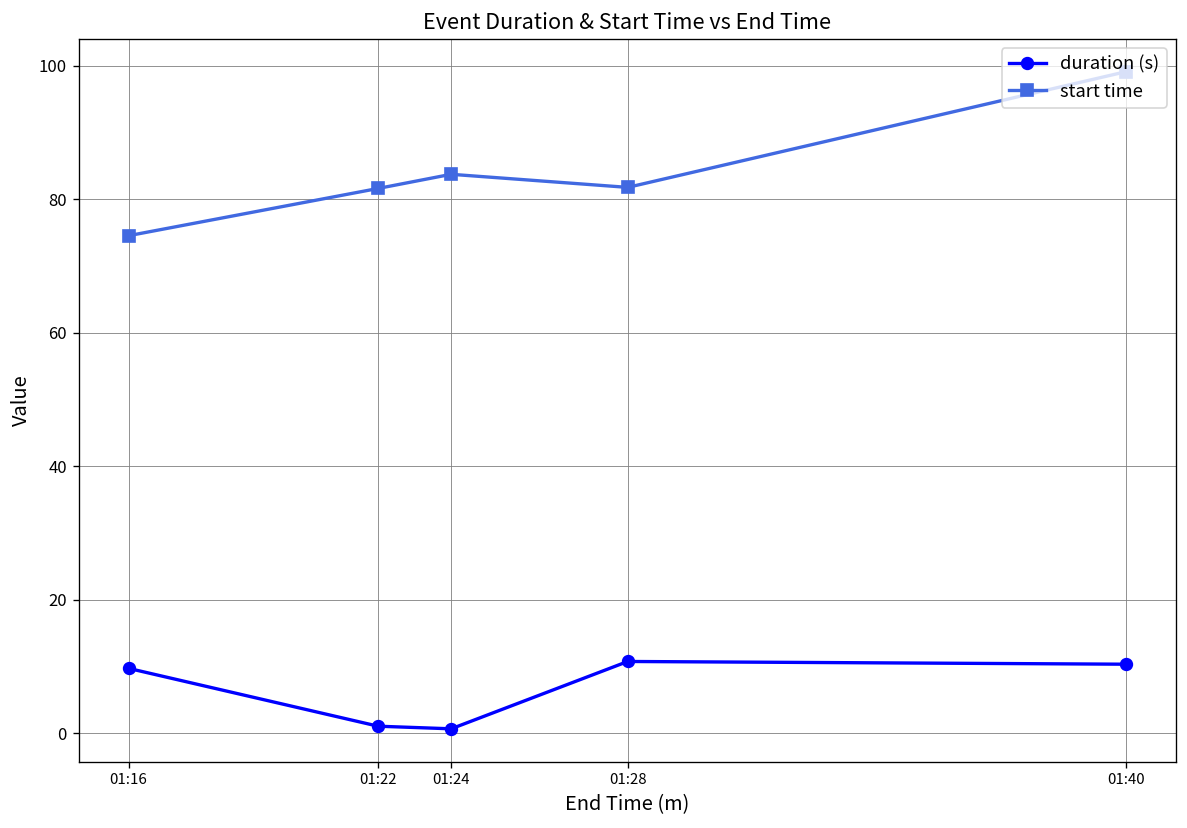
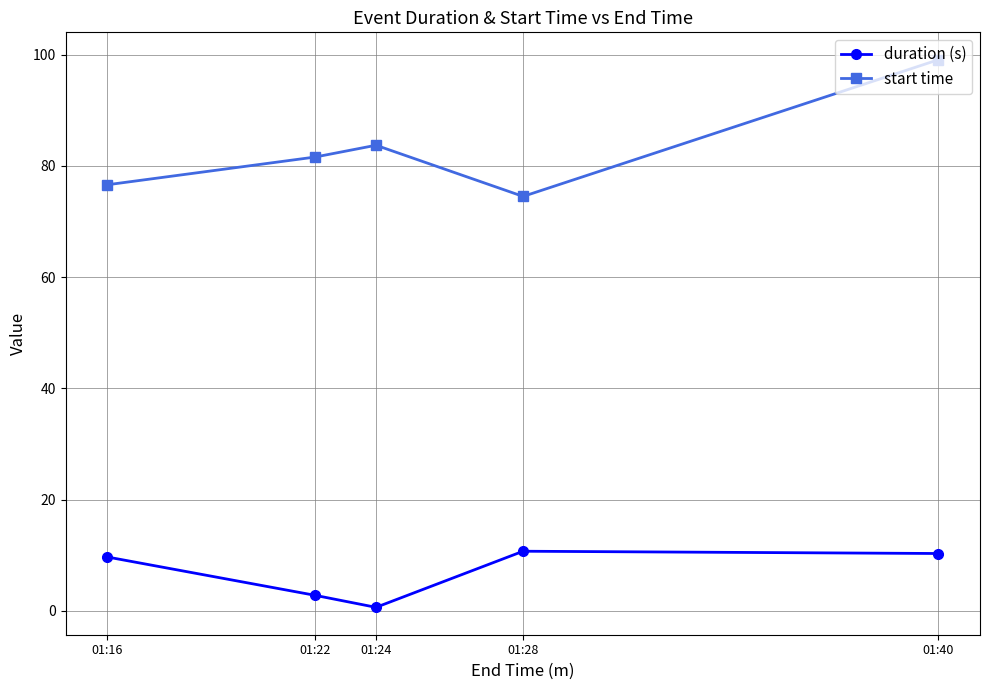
  {
    "duration (s)": {
      "01:16": 10,
-     "01:22": 1,
+     "01:22": 3,
      "01:24": 1,
      "01:28": 11,
      "01:40": 10
    },
    "start time": {
-     "01:16": 75,
+     "01:16": 77,
      "01:22": 82,
      "01:24": 84,
-     "01:28": 82
+     "01:28": 75
    }
  }
